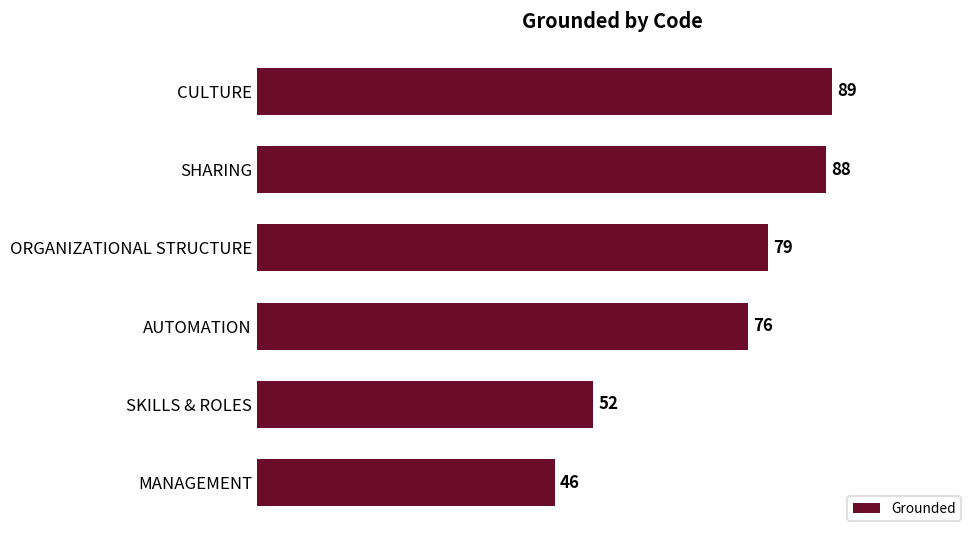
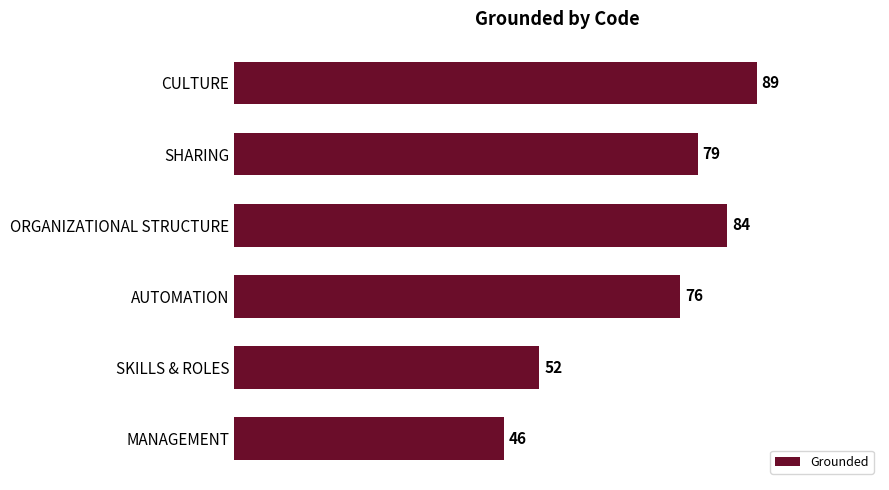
  {
    "CULTURE": 89,
-   "SHARING": 88,
-   "ORGANIZATIONAL STRUCTURE": 79,
+   "SHARING": 79,
+   "ORGANIZATIONAL STRUCTURE": 84,
    "AUTOMATION": 76,
    "SKILLS & ROLES": 52,
    "MANAGEMENT": 46
  }
